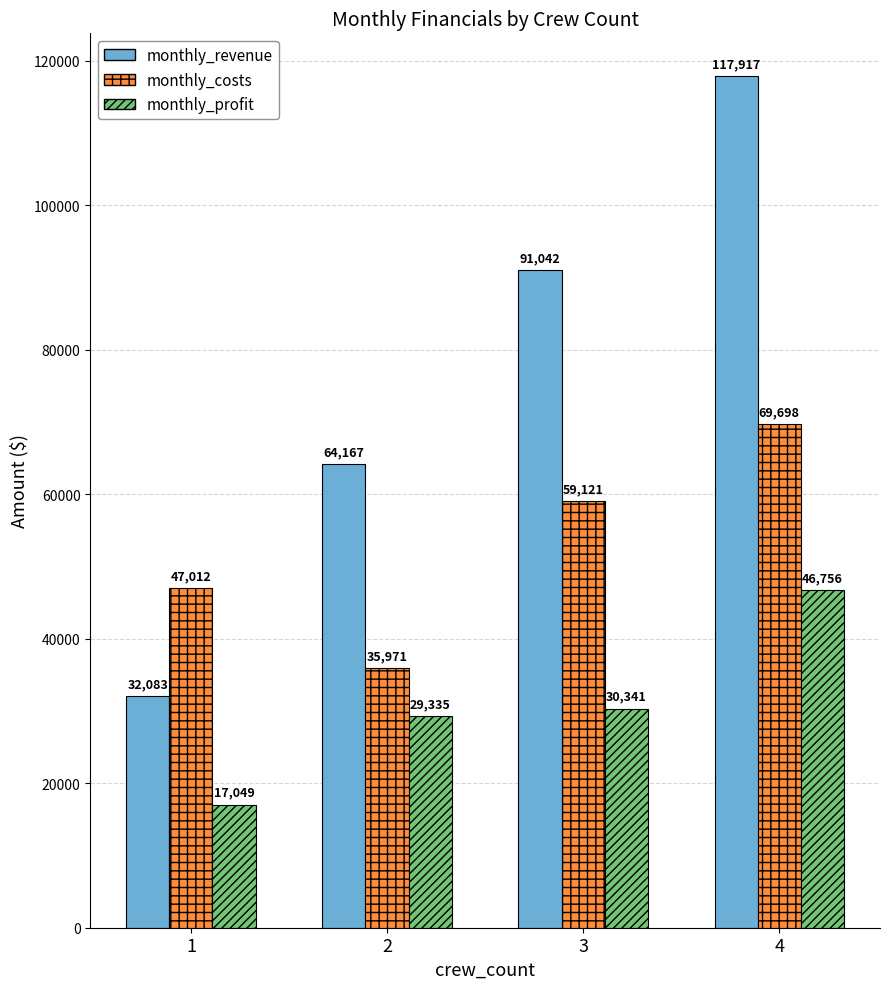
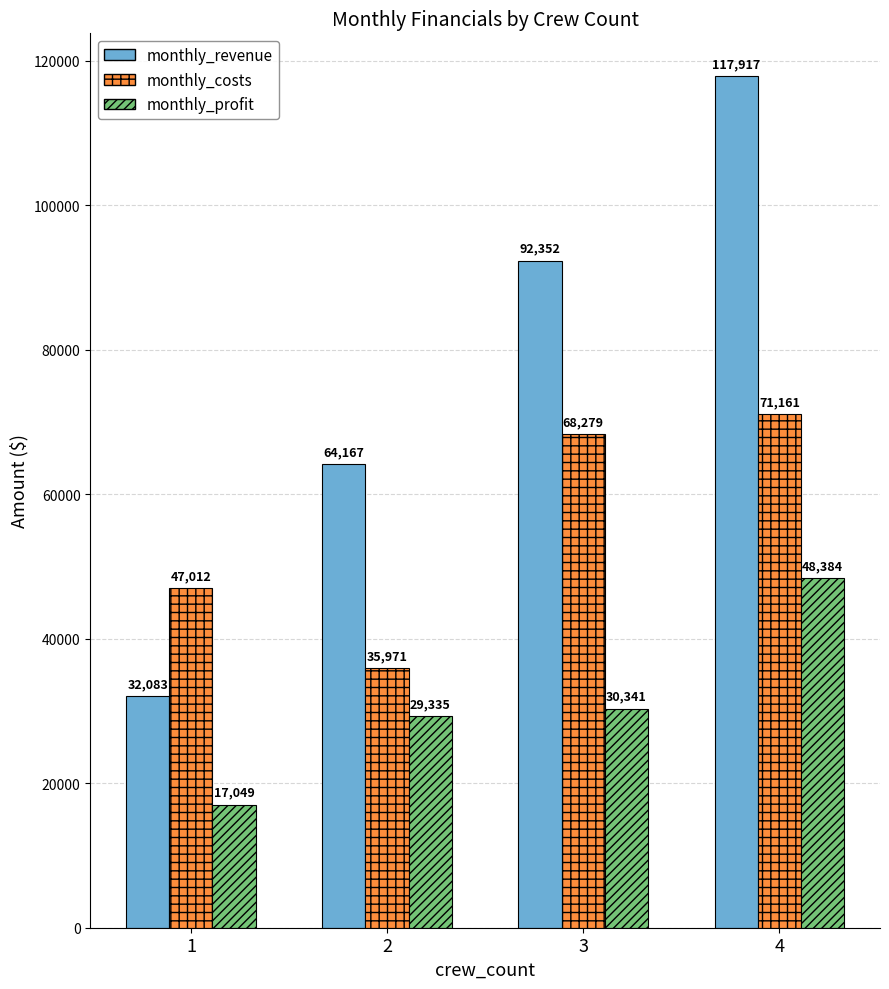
  {
    "monthly_revenue": {
      "1": "32,083",
      "2": "64,167",
-     "3": "91,042",
+     "3": "92,352",
      "4": "117,917"
    },
    "monthly_costs": {
      "1": "47,012",
      "2": "35,971",
-     "3": "59,121",
-     "4": "69,698"
+     "3": "68,279",
+     "4": "71,161"
    },
    "monthly_profit": {
      "1": "17,049",
      "2": "29,335",
      "3": "30,341",
-     "4": "46,756"
+     "4": "48,384"
    }
  }
